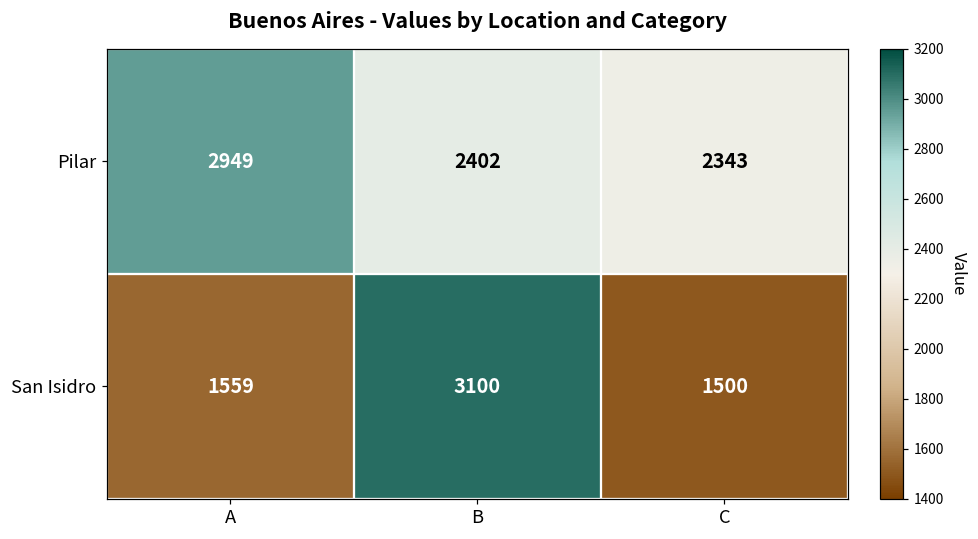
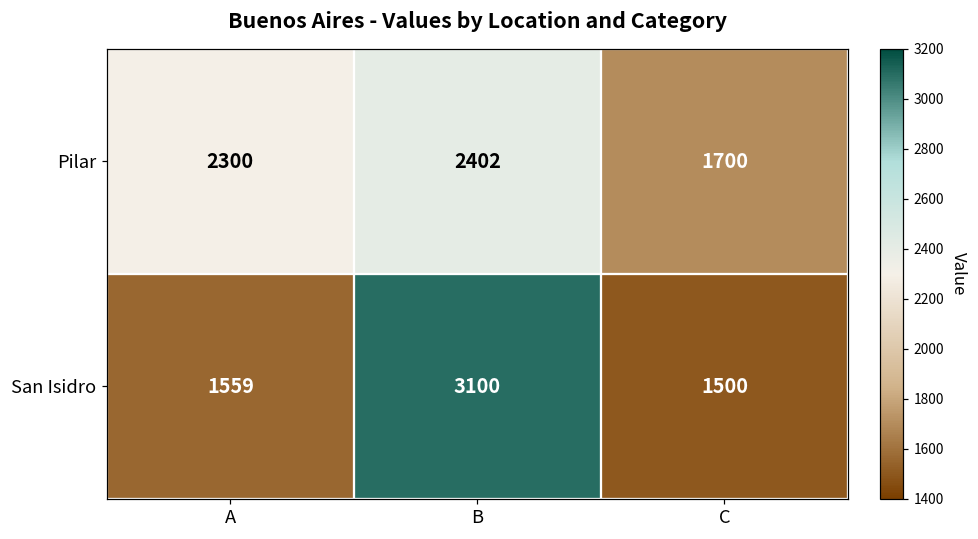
  {
    "Pilar": {
-     "A": 2949,
+     "A": 2300,
      "B": 2402,
-     "C": 2343
+     "C": 1700
    },
    "San Isidro": {
      "A": 1559,
      "B": 3100,
      "C": 1500
    }
  }
